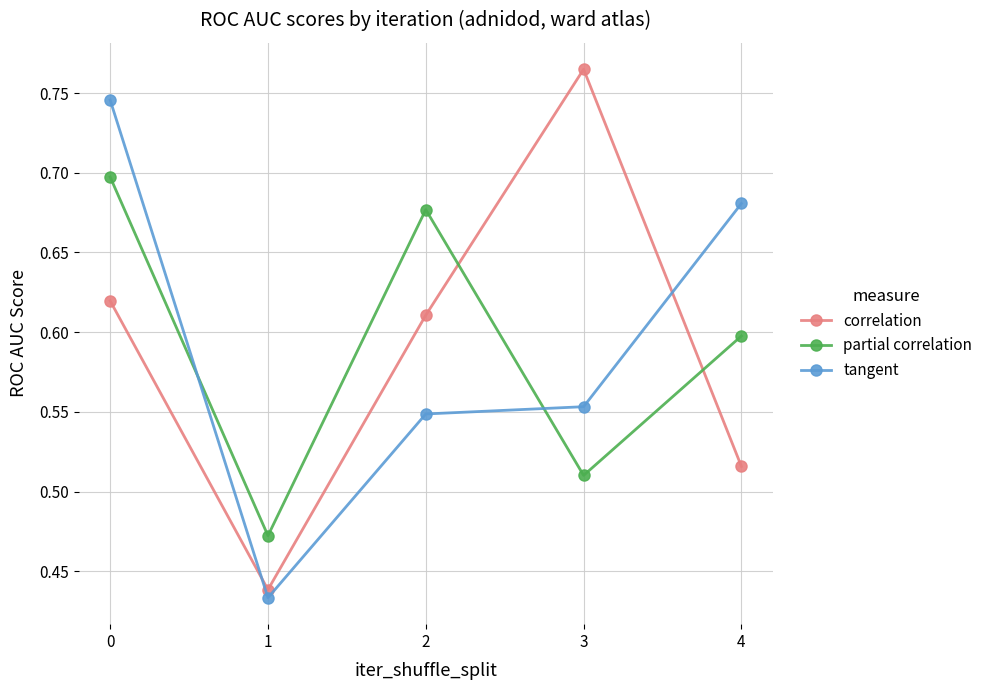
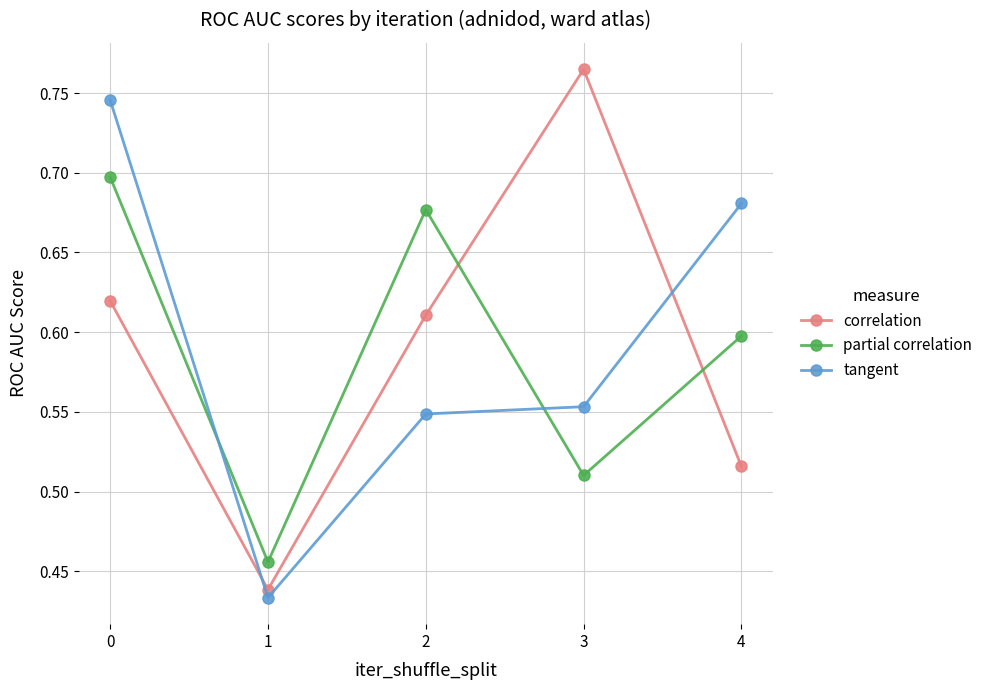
  {
    "correlation": {
      "0": 0.620,
      "1": 0.439,
      "2": 0.611,
      "3": 0.765,
      "4": 0.516
    },
    "partial correlation": {
      "0": 0.697,
-     "1": 0.472,
+     "1": 0.456,
      "2": 0.677,
      "3": 0.510,
      "4": 0.598
    },
    "tangent": {
      "0": 0.746,
      "1": 0.433,
      "2": 0.549,
      "3": 0.553,
      "4": 0.681
    }
  }
